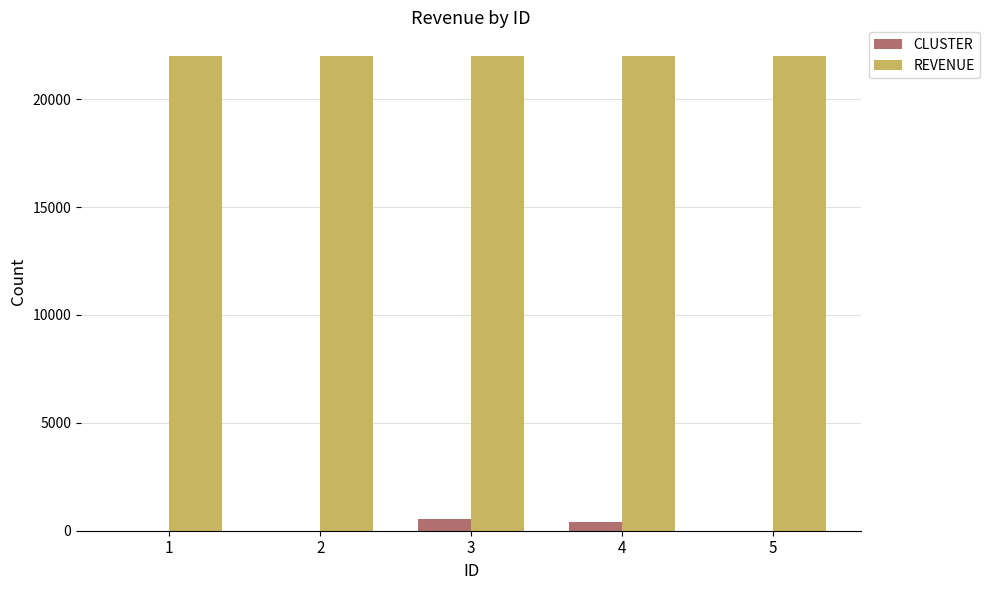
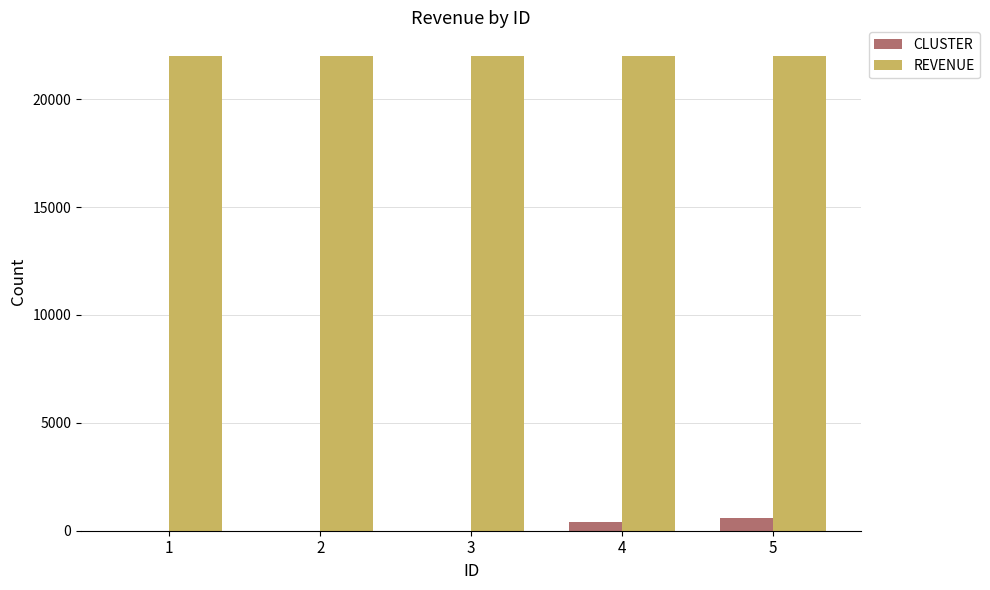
  {
    "CLUSTER": {
-     "3": 500,
+     "3": 0,
      "4": 400,
-     "5": 0
+     "5": 600
    },
    "REVENUE": {
      "1": 22000,
      "2": 22000,
      "3": 22000,
      "4": 22000,
      "5": 22000
    }
  }
